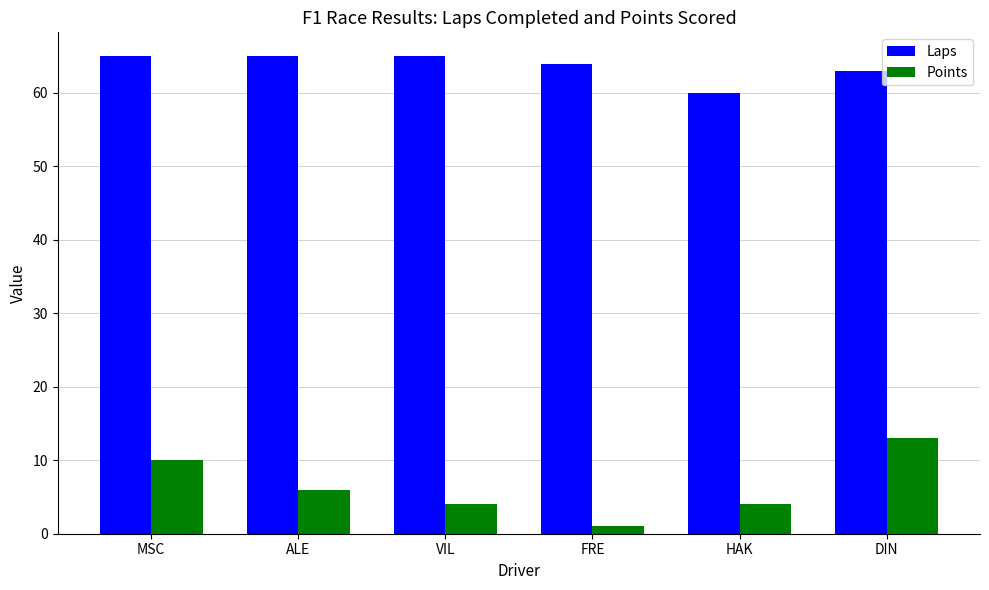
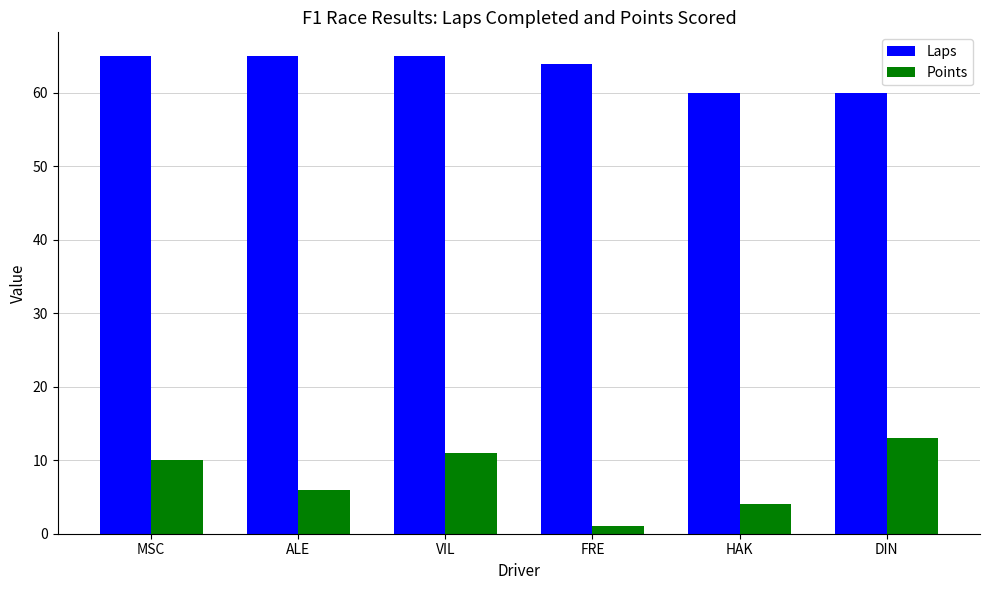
  {
    "Laps": {
      "MSC": 65,
      "ALE": 65,
      "VIL": 65,
      "FRE": 64,
      "HAK": 60,
-     "DIN": 63
+     "DIN": 60
    },
    "Points": {
      "MSC": 10,
      "ALE": 6,
-     "VIL": 4,
+     "VIL": 11,
      "FRE": 1,
      "HAK": 4,
      "DIN": 13
    }
  }
